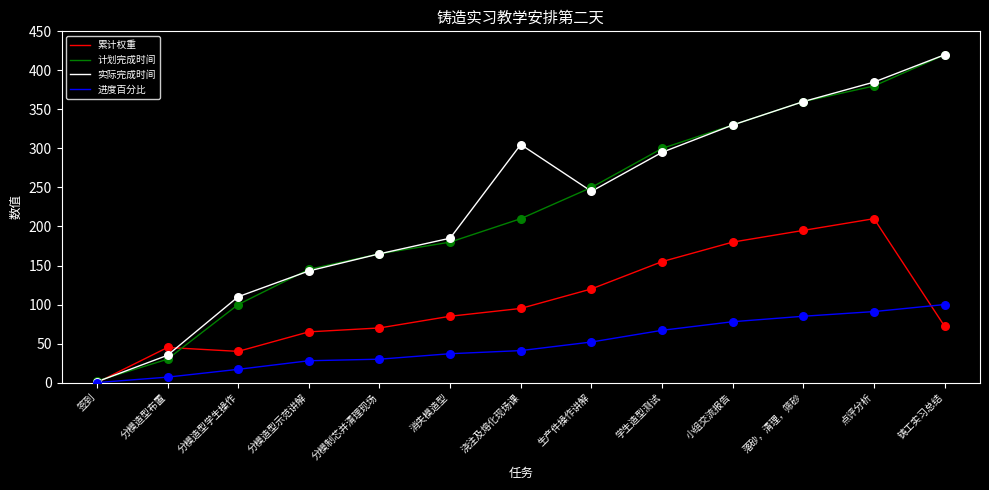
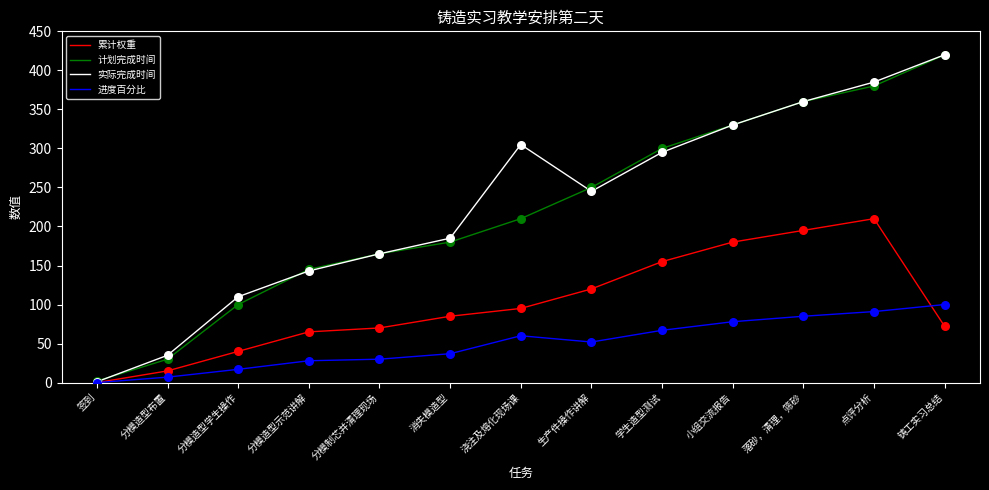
  {
    "累计权重": {
-     "分模造型布置": 50,
+     "分模造型布置": 20,
      "分模造型学生操作": 40,
      "分模造型示范讲解": 70,
      "分模制芯并清理现场": 70,
      "消失模造型": 90,
      "浇注及熔化现场课": 100,
      "生产件操作讲解": 120,
      "学生造型测试": 160,
      "小组交流报告": 180,
      "落砂，清理，筛砂": 200,
      "点评分析": 210,
      "铸工实习总结": 70
    },
    "计划完成时间": {
      "分模造型布置": 30,
      "分模造型学生操作": 100,
      "消失模造型": 180,
      "浇注及熔化现场课": 210,
      "生产件操作讲解": 250,
      "学生造型测试": 300,
      "点评分析": 380
    },
    "实际完成时间": {
      "分模造型布置": 40,
      "分模造型学生操作": 110,
      "消失模造型": 190,
      "浇注及熔化现场课": 310,
      "生产件操作讲解": 250,
      "学生造型测试": 300,
      "点评分析": 390
    },
    "进度百分比": {
      "分模造型布置": 10,
      "分模造型学生操作": 20,
      "分模造型示范讲解": 30,
      "分模制芯并清理现场": 30,
      "消失模造型": 40,
-     "浇注及熔化现场课": 40,
+     "浇注及熔化现场课": 60,
      "生产件操作讲解": 50,
      "学生造型测试": 70,
      "小组交流报告": 80,
      "落砂，清理，筛砂": 90,
      "点评分析": 90,
      "铸工实习总结": 100
    }
  }
